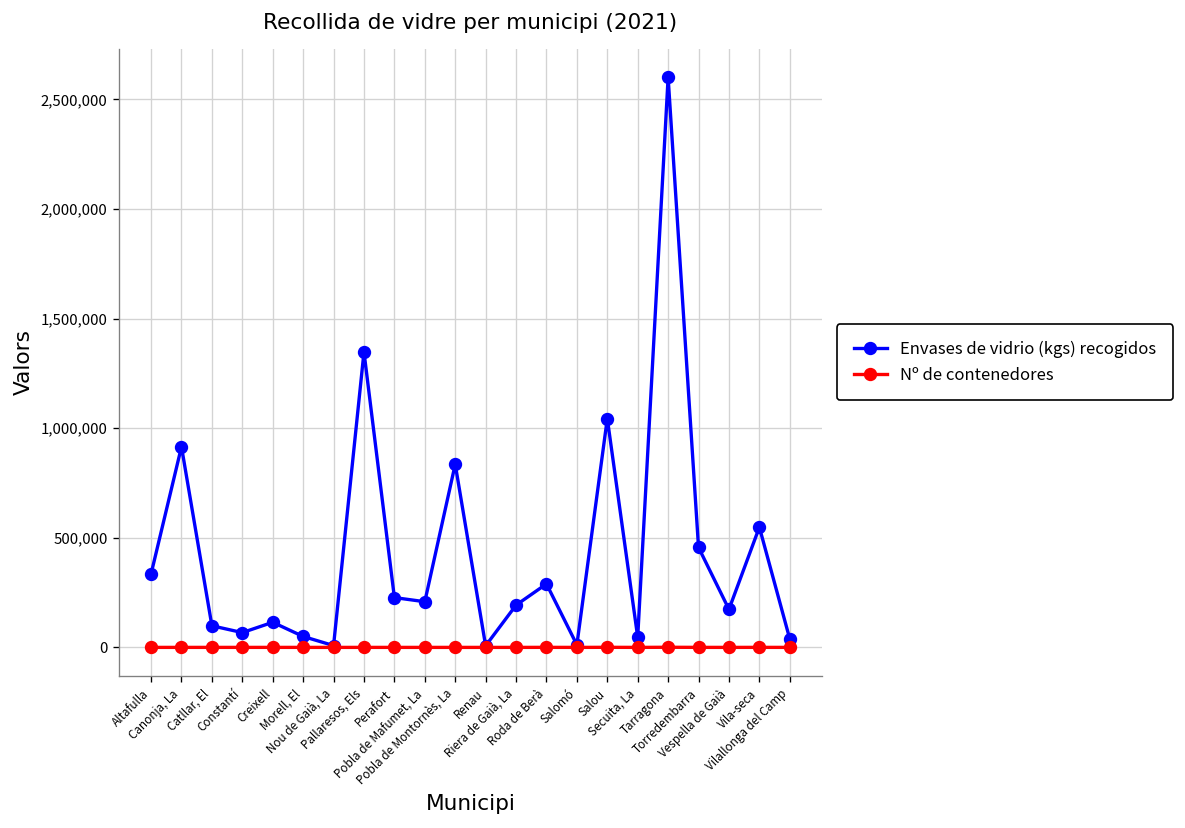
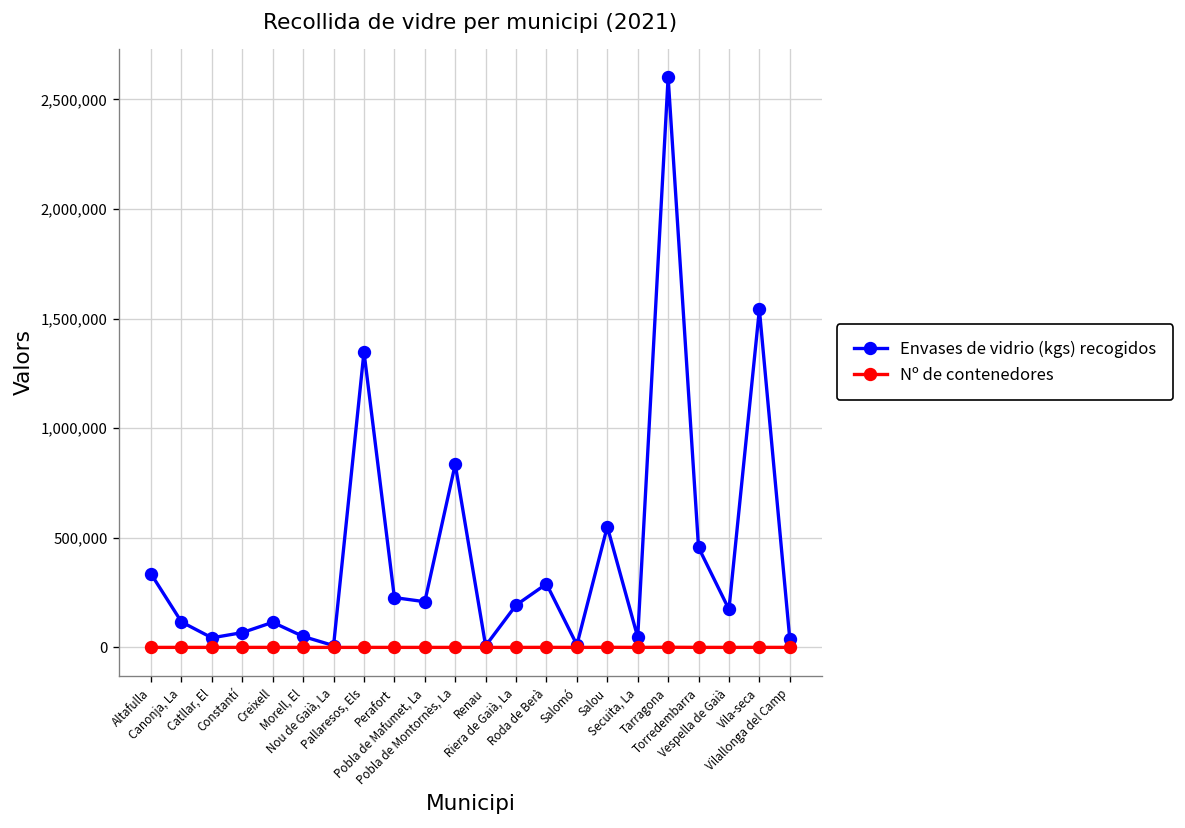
  {
    "Envases de vidrio (kgs) recogidos": {
      "Altafulla": "340,000",
-     "Canonja, La": "920,000",
-     "Catllar, El": "100,000",
+     "Canonja, La": "120,000",
+     "Catllar, El": "40,000",
      "Constantí": "70,000",
      "Creixell": "110,000",
      "Morell, El": "50,000",
      "Pallaresos, Els": "1,350,000",
      "Perafort": "230,000",
      "Pobla de Mafumet, La": "210,000",
      "Pobla de Montornès, La": "840,000",
      "Riera de Gaià, La": "190,000",
      "Roda de Berà": "290,000",
-     "Salou": "1,040,000",
+     "Salou": "550,000",
      "Secuita, La": "50,000",
      "Tarragona": "2,600,000",
      "Torredembarra": "460,000",
      "Vespella de Gaià": "170,000",
-     "Vila-seca": "550,000",
+     "Vila-seca": "1,540,000",
      "Vilallonga del Camp": "40,000"
    },
    "Nº de contenedores": {
      "Altafulla": "0",
      "Canonja, La": "0",
      "Catllar, El": "0",
      "Constantí": "0",
      "Creixell": "0",
      "Morell, El": "0",
      "Pallaresos, Els": "0",
      "Perafort": "0",
      "Pobla de Mafumet, La": "0",
      "Pobla de Montornès, La": "0",
      "Riera de Gaià, La": "0",
      "Roda de Berà": "0",
      "Salou": "0",
      "Secuita, La": "0",
      "Tarragona": "0",
      "Torredembarra": "0",
      "Vespella de Gaià": "0",
      "Vila-seca": "0",
      "Vilallonga del Camp": "0"
    }
  }
